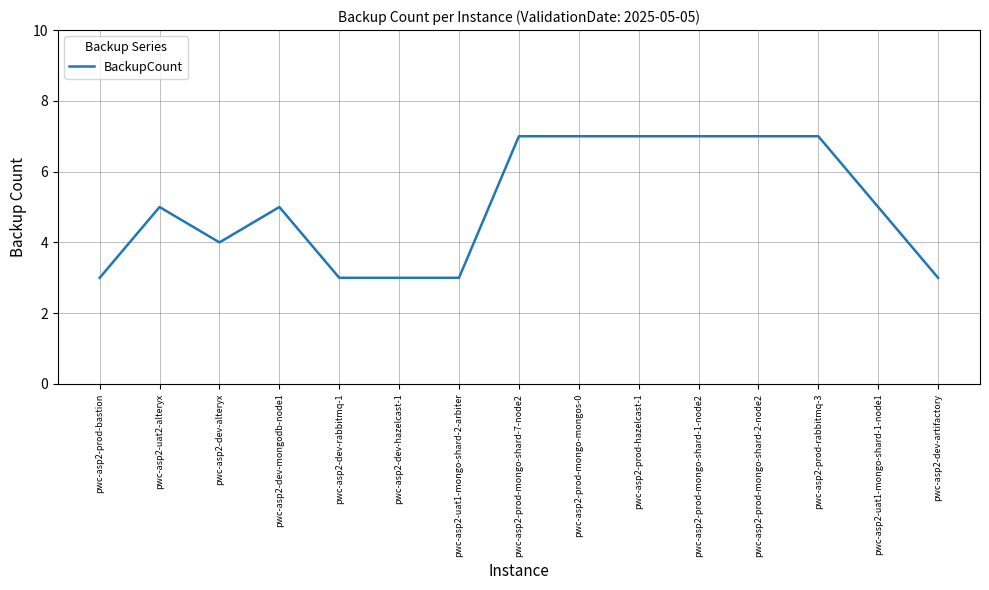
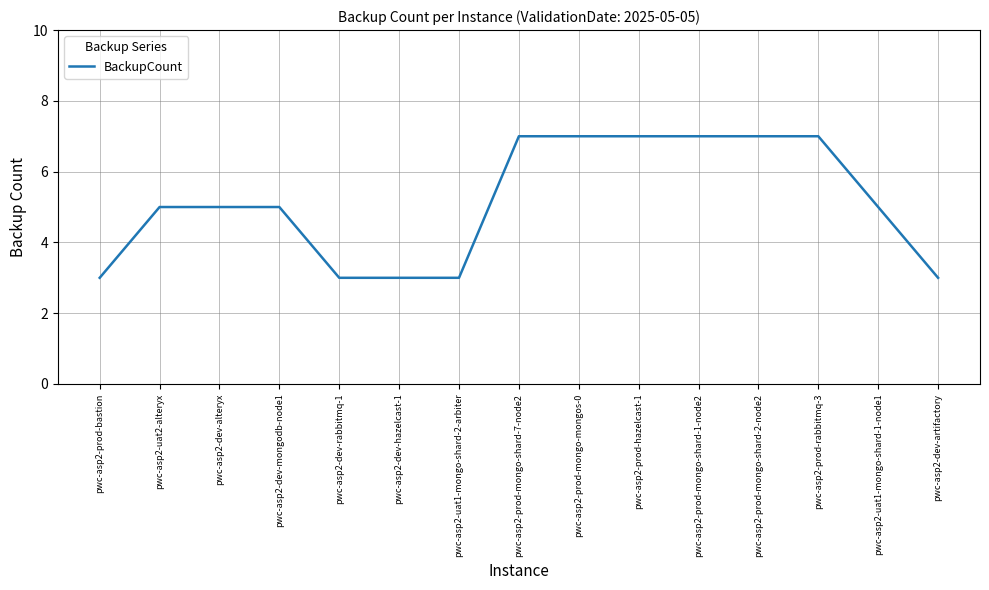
  {
    "pwc-asp2-prod-bastion": 3,
    "pwc-asp2-uat2-alteryx": 5,
-   "pwc-asp2-dev-alteryx": 4,
+   "pwc-asp2-dev-alteryx": 5,
    "pwc-asp2-dev-mongodb-node1": 5,
    "pwc-asp2-dev-rabbitmq-1": 3,
    "pwc-asp2-dev-hazelcast-1": 3,
    "pwc-asp2-uat1-mongo-shard-2-arbiter": 3,
    "pwc-asp2-prod-mongo-shard-7-node2": 7,
    "pwc-asp2-prod-mongo-mongos-0": 7,
    "pwc-asp2-prod-hazelcast-1": 7,
    "pwc-asp2-prod-mongo-shard-1-node2": 7,
    "pwc-asp2-prod-mongo-shard-2-node2": 7,
    "pwc-asp2-prod-rabbitmq-3": 7,
    "pwc-asp2-uat1-mongo-shard-1-node1": 5,
    "pwc-asp2-dev-artifactory": 3
  }
